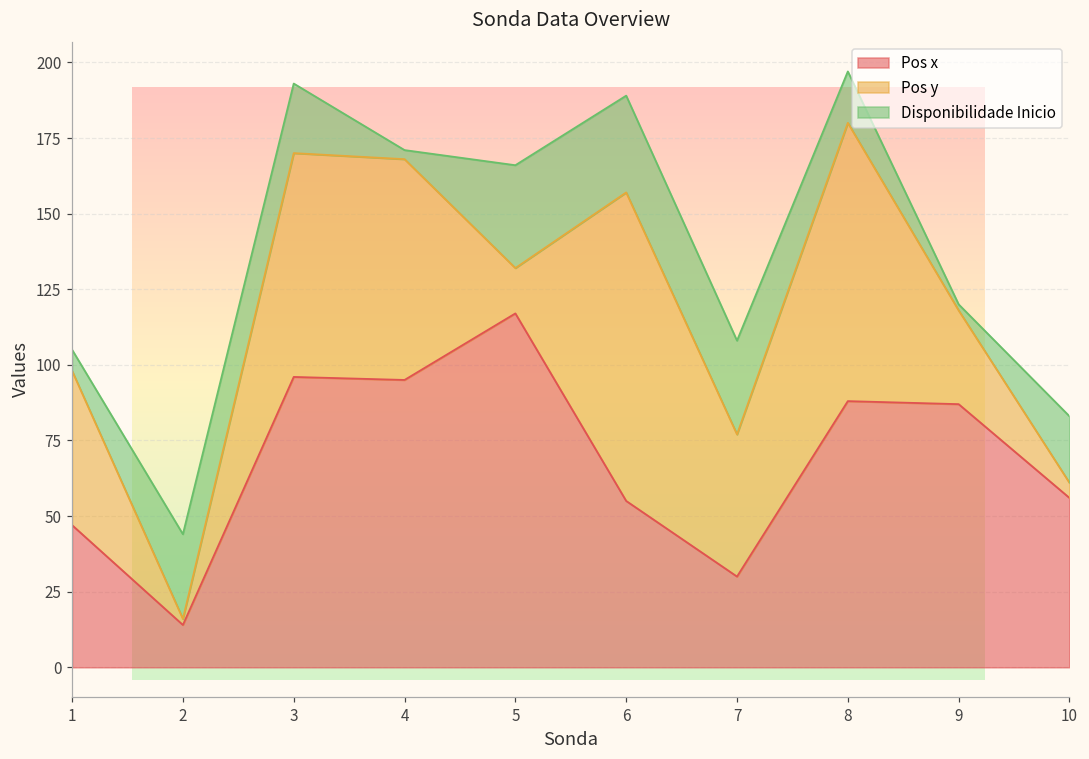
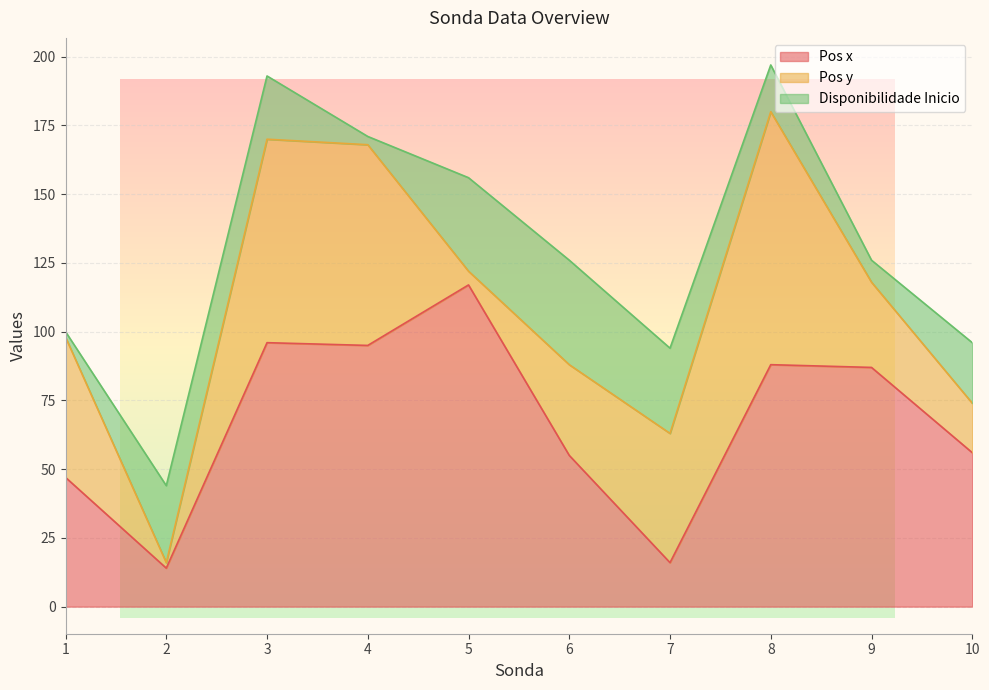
  {
    "Pos x": {
      "1": 47,
      "2": 14,
      "3": 96,
      "4": 95,
      "5": 117,
      "6": 55,
-     "7": 30,
+     "7": 16,
      "8": 88,
      "9": 87,
      "10": 56
    },
    "Pos y": {
      "1": 51,
      "2": 2,
      "3": 74,
      "4": 73,
-     "5": 15,
-     "6": 102,
+     "5": 5,
+     "6": 33,
      "7": 47,
      "8": 92,
      "9": 31,
-     "10": 5
+     "10": 18
    },
    "Disponibilidade Inicio": {
-     "1": 7,
+     "1": 2,
      "2": 28,
      "3": 23,
      "4": 3,
      "5": 34,
-     "6": 32,
+     "6": 38,
      "7": 31,
      "8": 17,
-     "9": 2,
+     "9": 8,
      "10": 22
    }
  }
